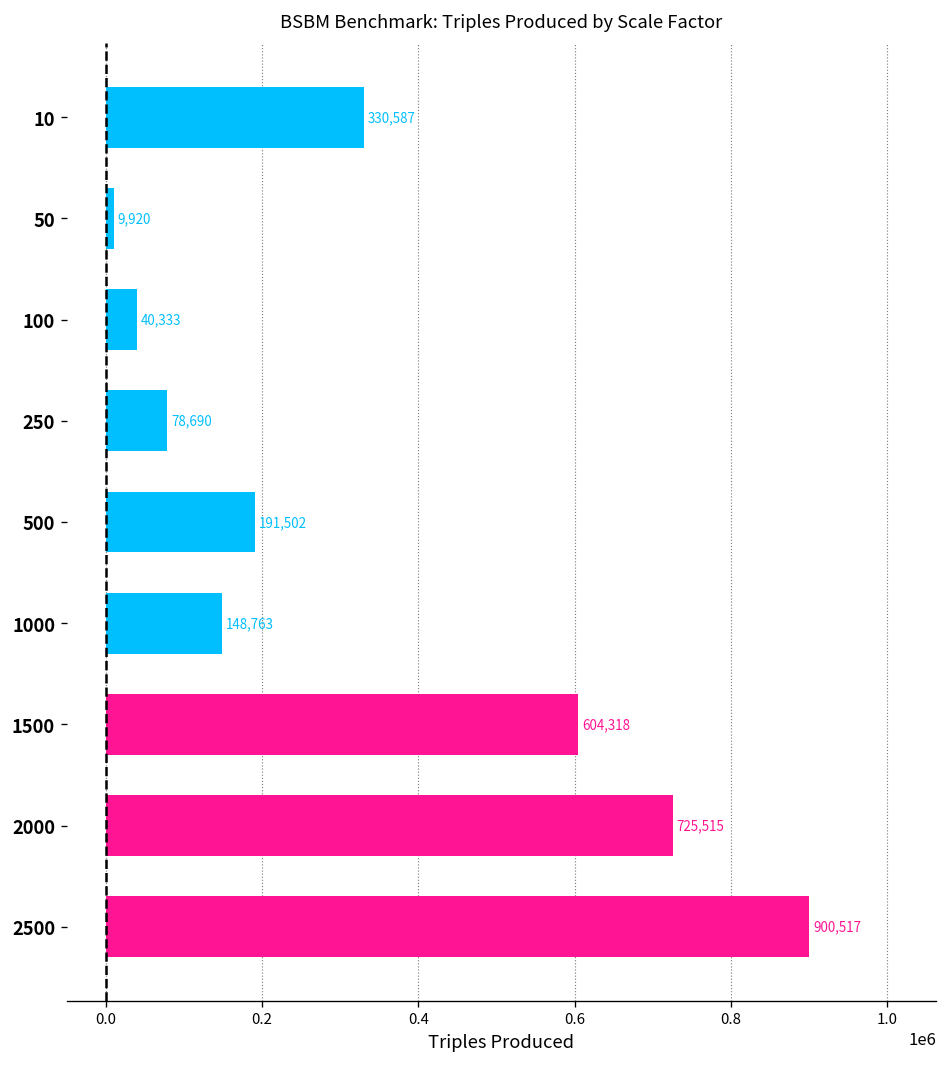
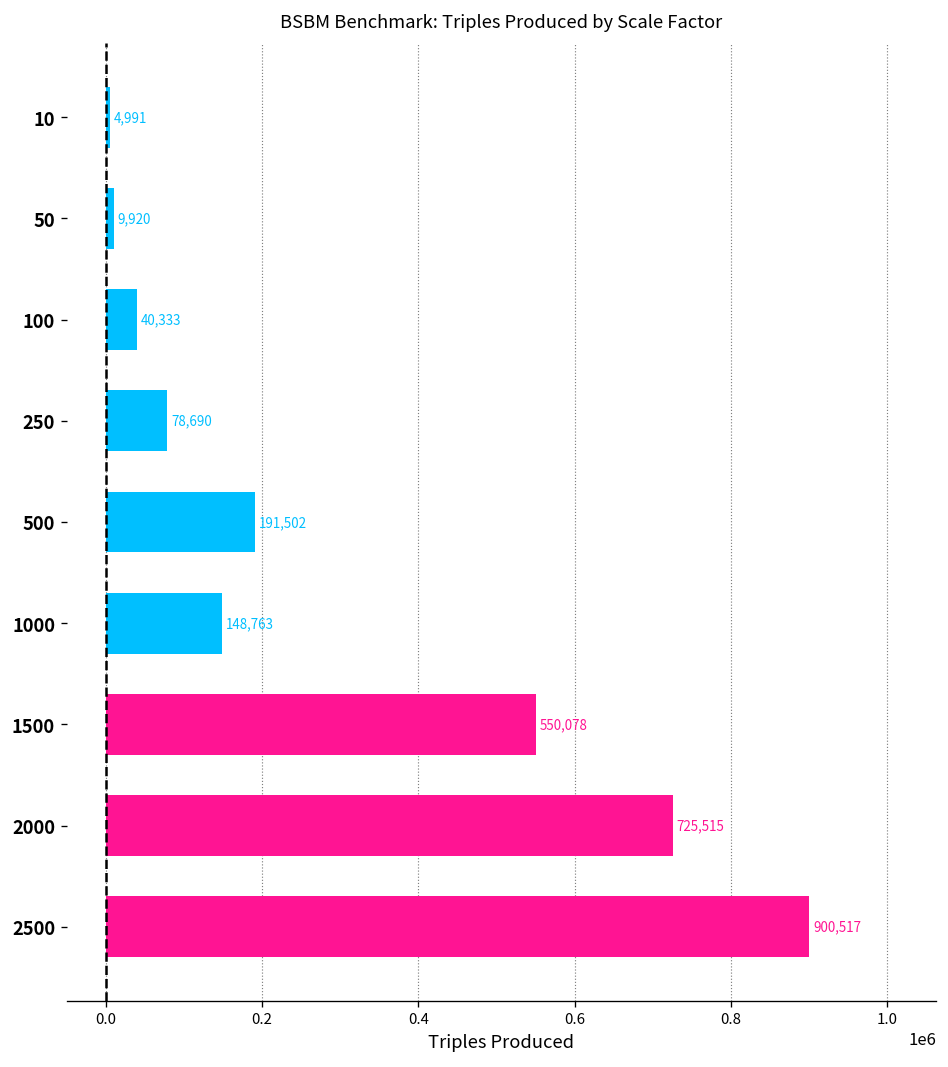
  {
-   "10": "330,587",
+   "10": "4,991",
    "50": "9,920",
    "100": "40,333",
    "250": "78,690",
    "500": "191,502",
    "1000": "148,763",
-   "1500": "604,318",
+   "1500": "550,078",
    "2000": "725,515",
    "2500": "900,517"
  }
